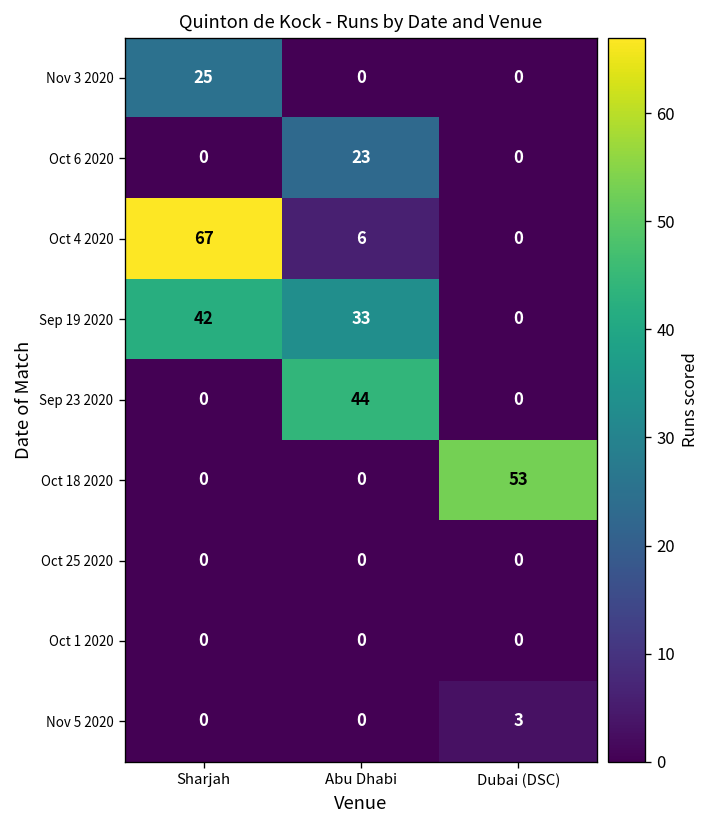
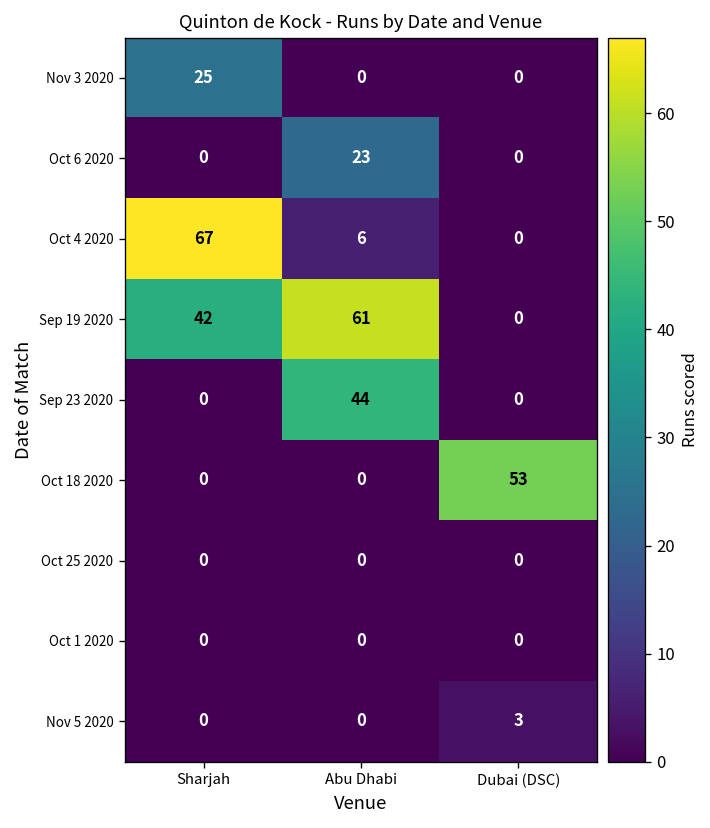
  {
    "Nov 3 2020": {
      "Sharjah": 25,
      "Abu Dhabi": 0,
      "Dubai (DSC)": 0
    },
    "Oct 6 2020": {
      "Sharjah": 0,
      "Abu Dhabi": 23,
      "Dubai (DSC)": 0
    },
    "Oct 4 2020": {
      "Sharjah": 67,
      "Abu Dhabi": 6,
      "Dubai (DSC)": 0
    },
    "Sep 19 2020": {
      "Sharjah": 42,
-     "Abu Dhabi": 33,
+     "Abu Dhabi": 61,
      "Dubai (DSC)": 0
    },
    "Sep 23 2020": {
      "Sharjah": 0,
      "Abu Dhabi": 44,
      "Dubai (DSC)": 0
    },
    "Oct 18 2020": {
      "Sharjah": 0,
      "Abu Dhabi": 0,
      "Dubai (DSC)": 53
    },
    "Oct 25 2020": {
      "Sharjah": 0,
      "Abu Dhabi": 0,
      "Dubai (DSC)": 0
    },
    "Oct 1 2020": {
      "Sharjah": 0,
      "Abu Dhabi": 0,
      "Dubai (DSC)": 0
    },
    "Nov 5 2020": {
      "Sharjah": 0,
      "Abu Dhabi": 0,
      "Dubai (DSC)": 3
    }
  }
